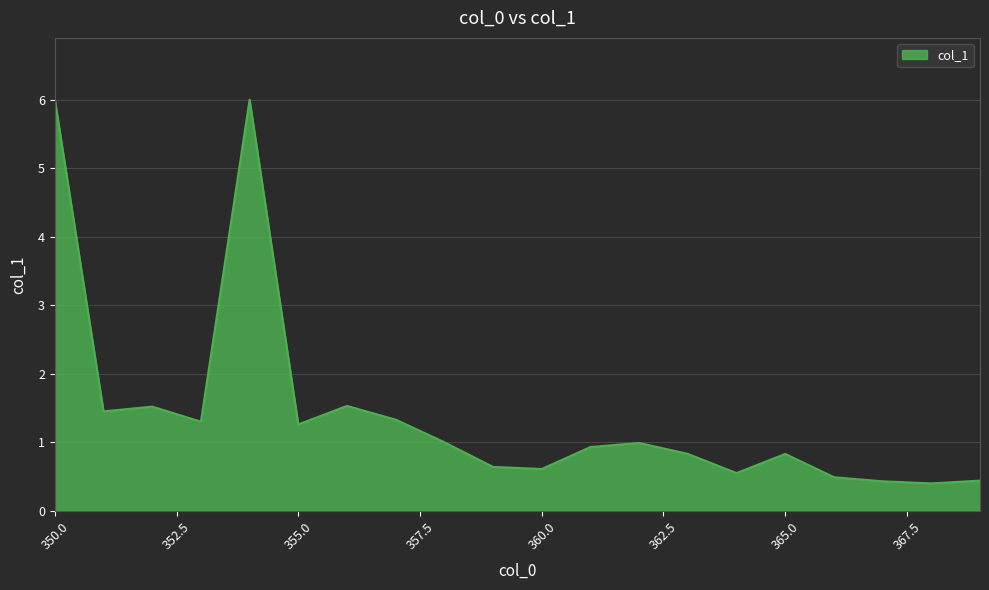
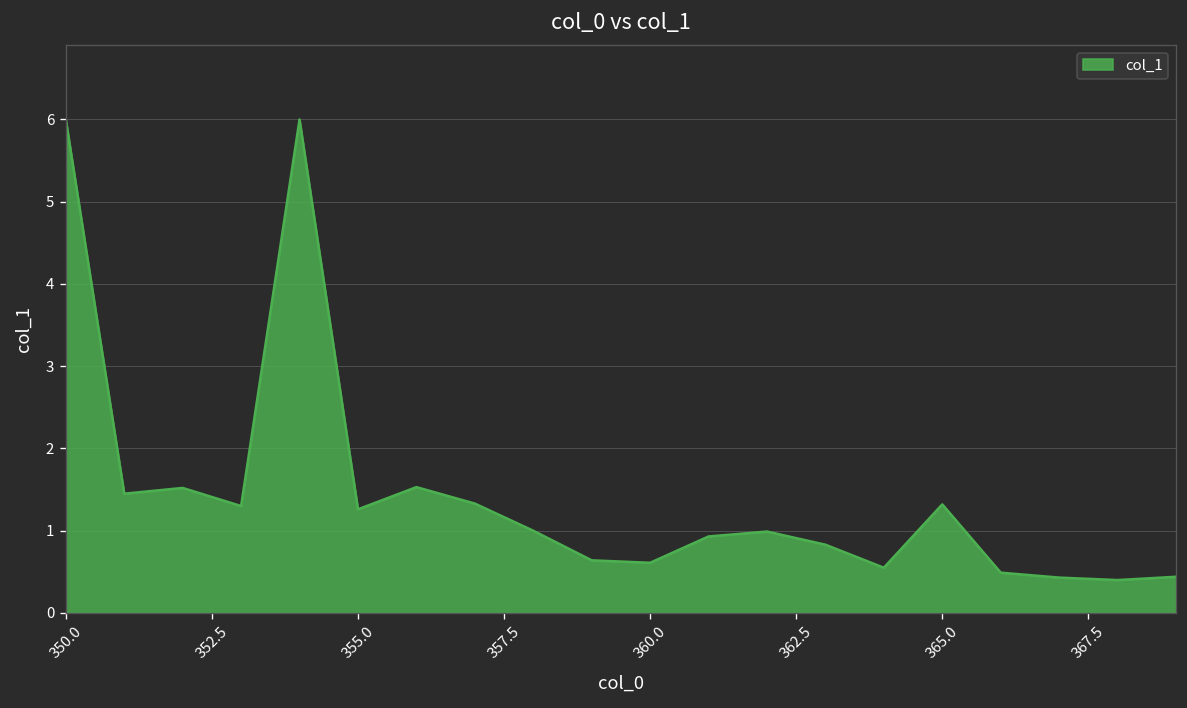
  {
    "350.0": 6.0,
    "355.0": 1.3,
    "360.0": 0.6,
-   "365.0": 0.8
+   "365.0": 1.3
  }
